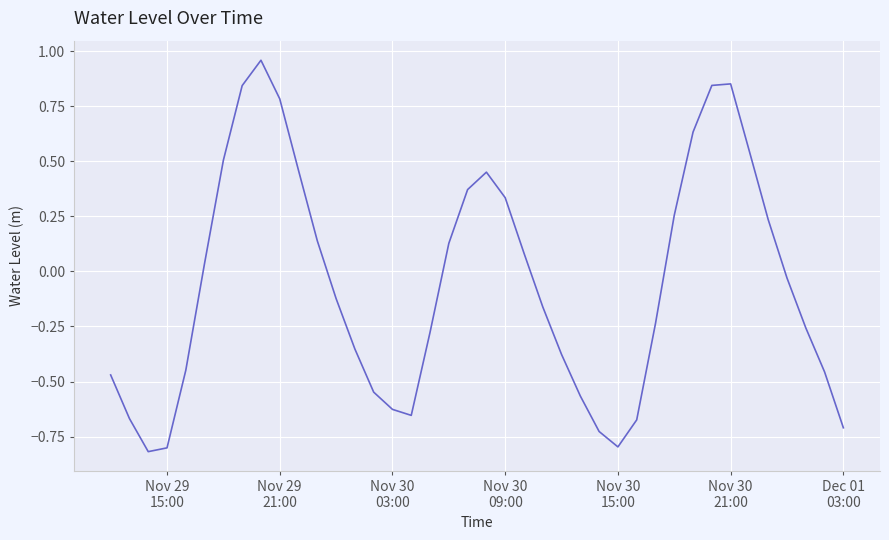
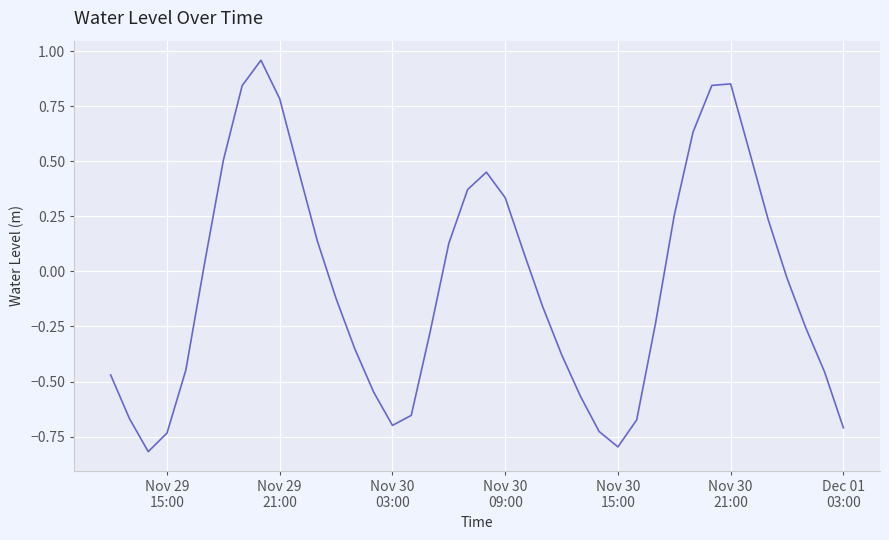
  {
-   "Nov 29 15:00": -0.80,
+   "Nov 29 15:00": -0.73,
    "Nov 29 21:00": 0.78,
-   "Nov 30 03:00": -0.63,
+   "Nov 30 03:00": -0.70,
    "Nov 30 09:00": 0.33,
    "Nov 30 15:00": -0.80,
    "Nov 30 21:00": 0.85,
    "Dec 01 03:00": -0.71
  }
